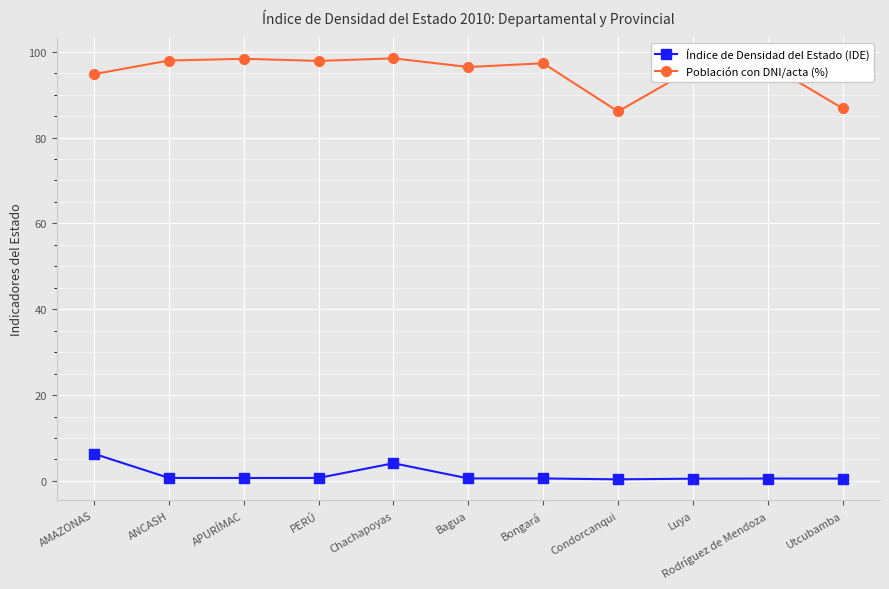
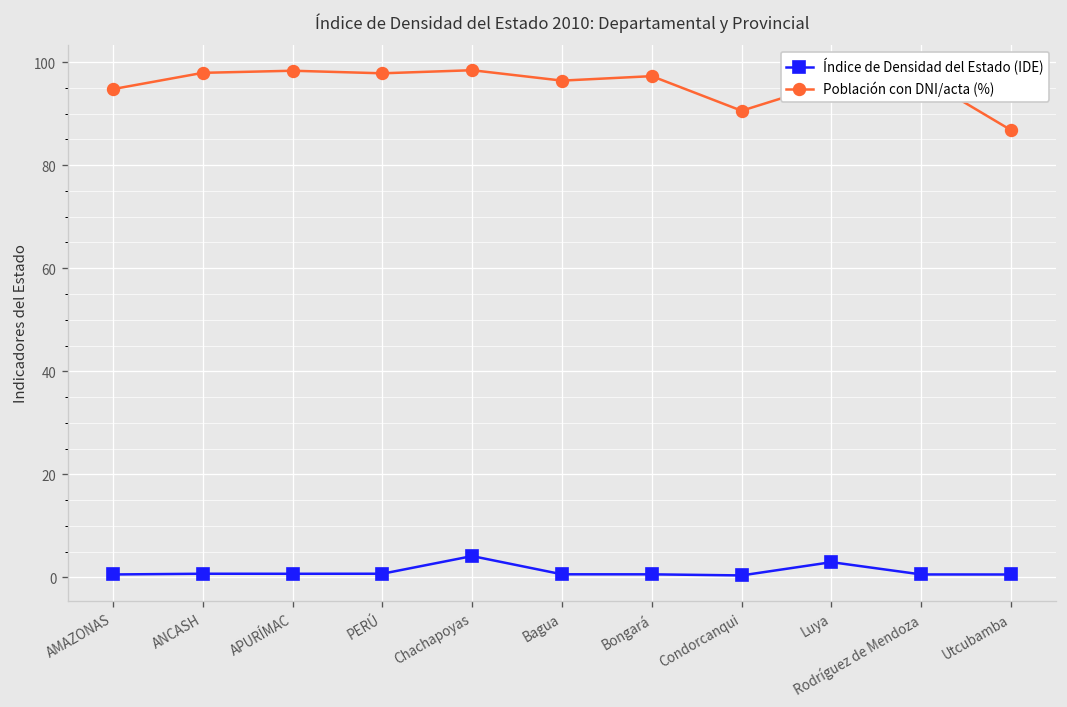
  {
    "Índice de Densidad del Estado (IDE)": {
-     "AMAZONAS": 6,
+     "AMAZONAS": 1,
      "ANCASH": 1,
      "APURÍMAC": 1,
      "PERÚ": 1,
      "Chachapoyas": 4,
      "Bagua": 1,
      "Bongará": 1,
      "Condorcanqui": 0,
-     "Luya": 1,
+     "Luya": 3,
      "Rodríguez de Mendoza": 1,
      "Utcubamba": 1
    },
    "Población con DNI/acta (%)": {
      "AMAZONAS": 95,
      "ANCASH": 98,
      "APURÍMAC": 98,
      "PERÚ": 98,
      "Chachapoyas": 98,
      "Bagua": 96,
      "Bongará": 97,
-     "Condorcanqui": 86,
+     "Condorcanqui": 91,
      "Utcubamba": 87
    }
  }
